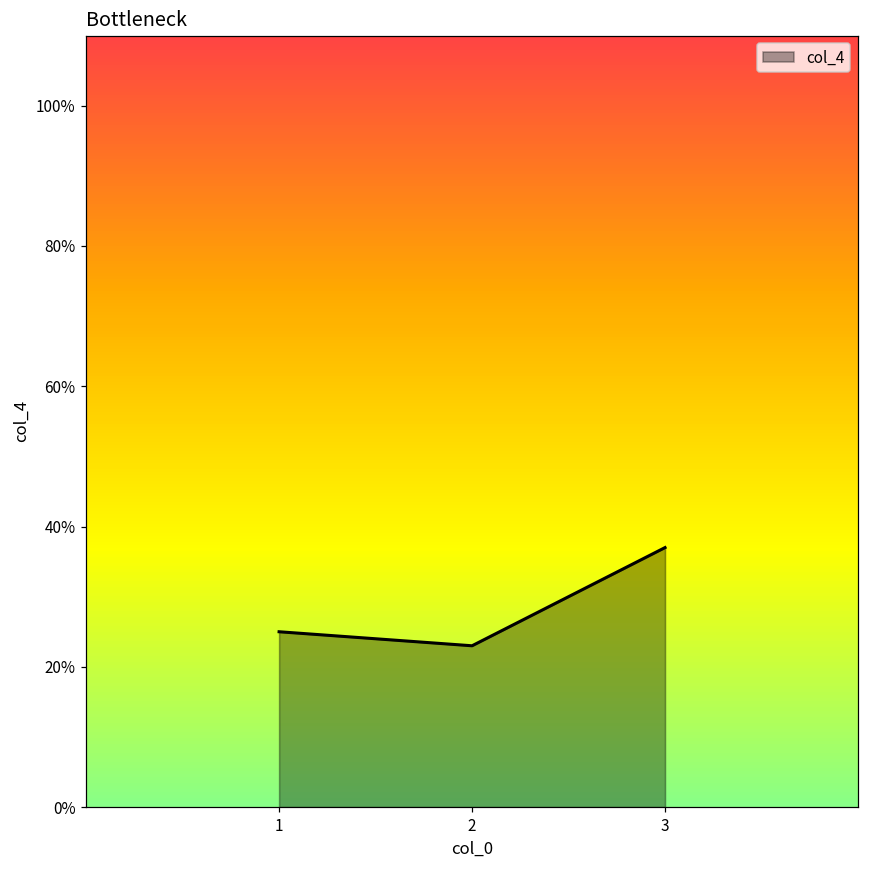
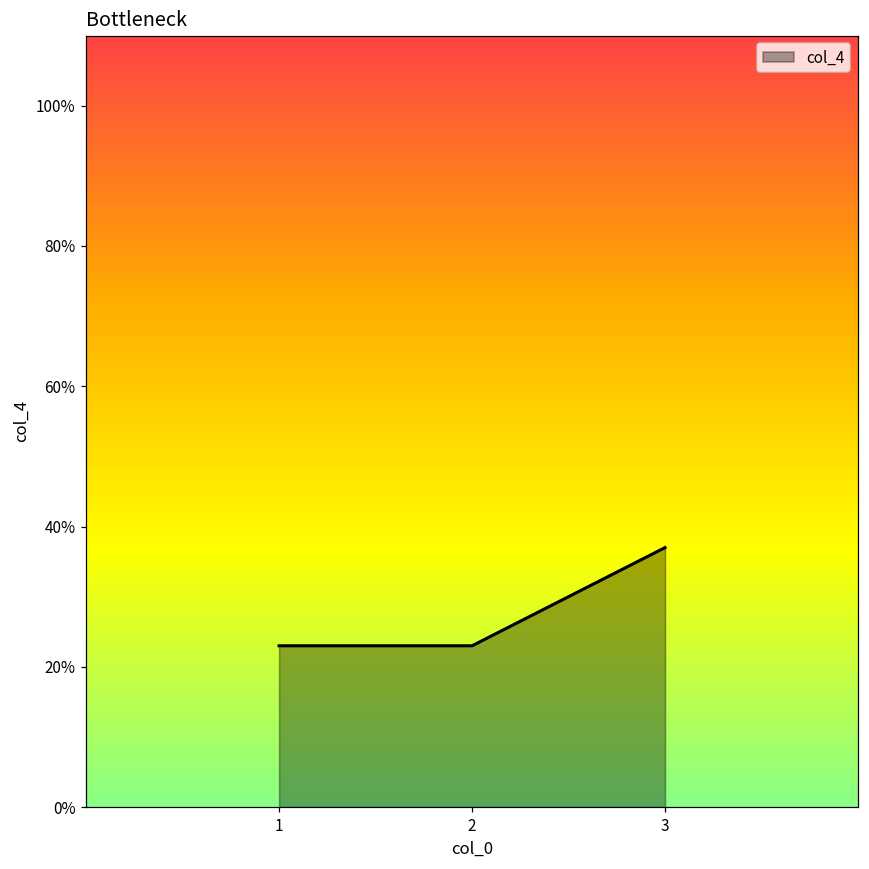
  {
-   "1": "25%",
+   "1": "23%",
    "2": "23%",
    "3": "37%"
  }
